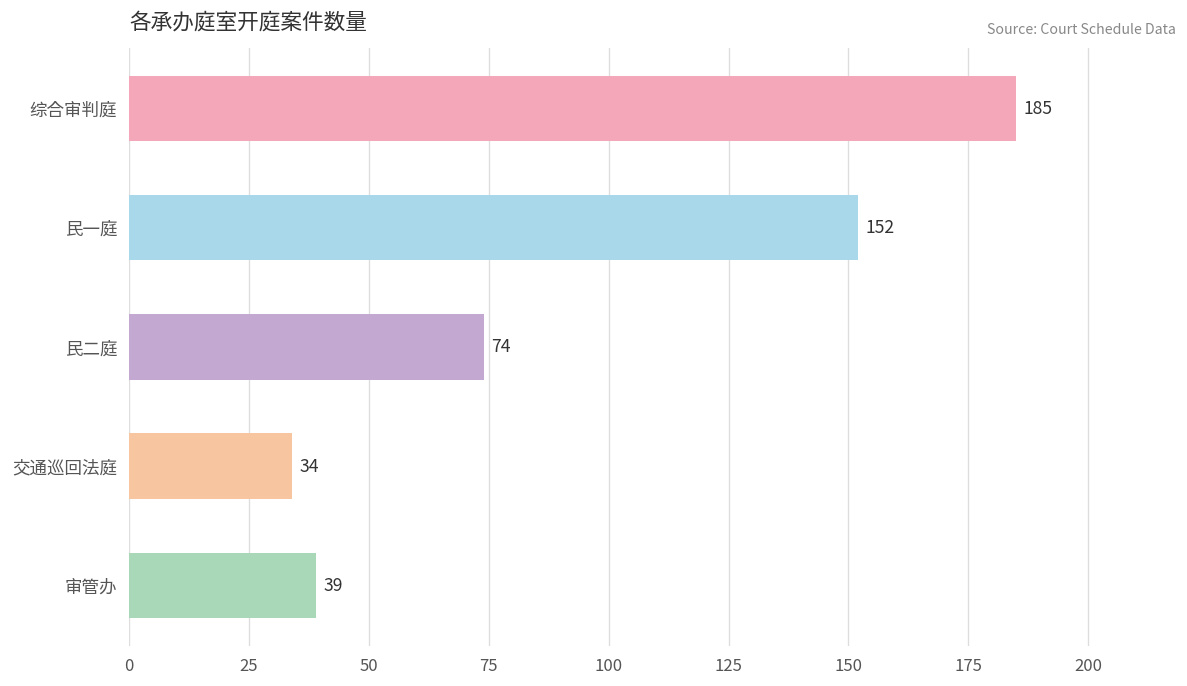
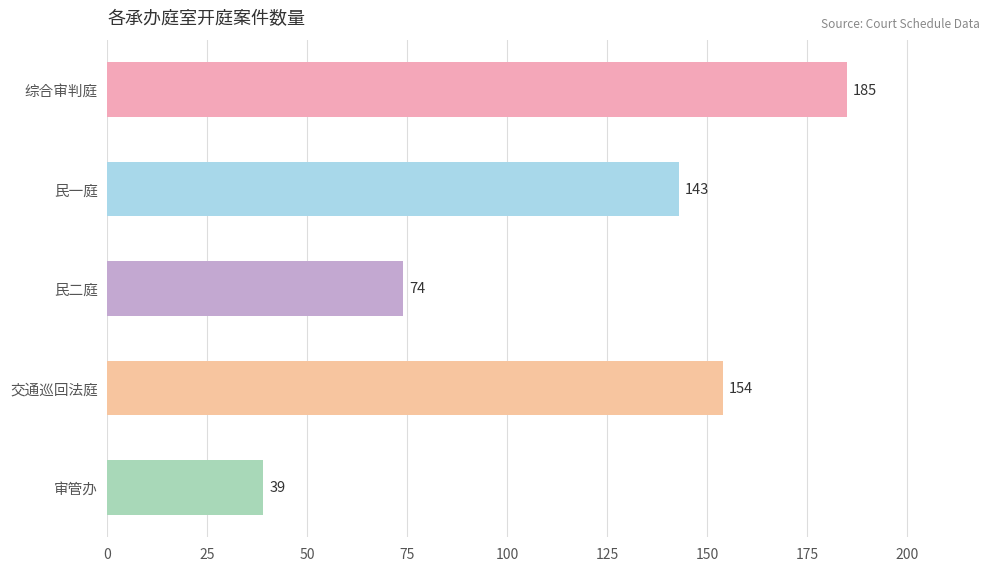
  {
    "综合审判庭": 185,
-   "民一庭": 152,
+   "民一庭": 143,
    "民二庭": 74,
-   "交通巡回法庭": 34,
+   "交通巡回法庭": 154,
    "审管办": 39
  }
